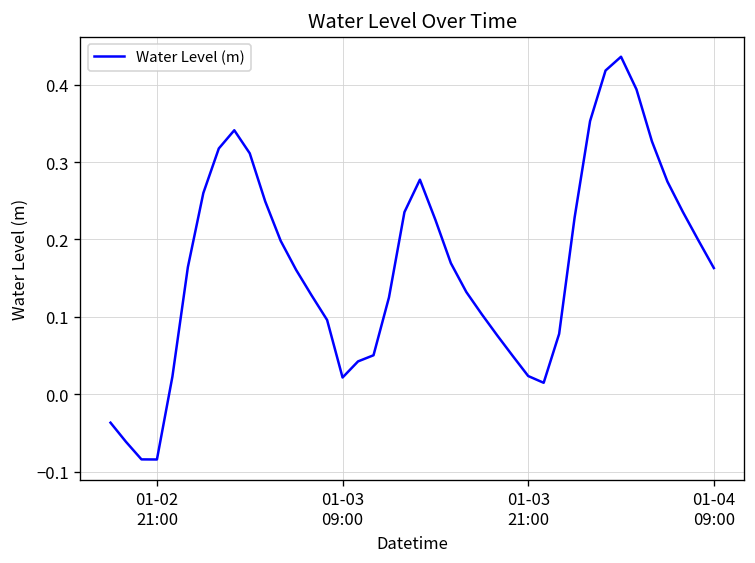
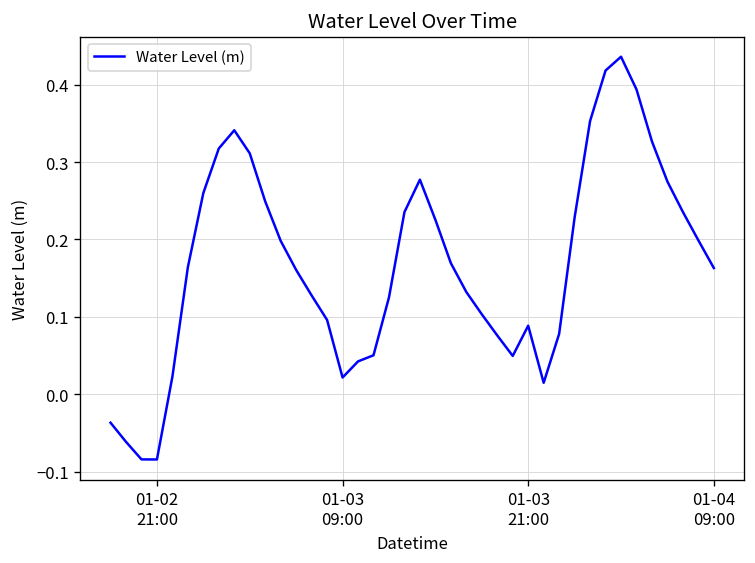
  {
    "01-02 21:00": -0.08,
    "01-03 09:00": 0.02,
-   "01-03 21:00": 0.02,
+   "01-03 21:00": 0.09,
    "01-04 09:00": 0.16
  }
